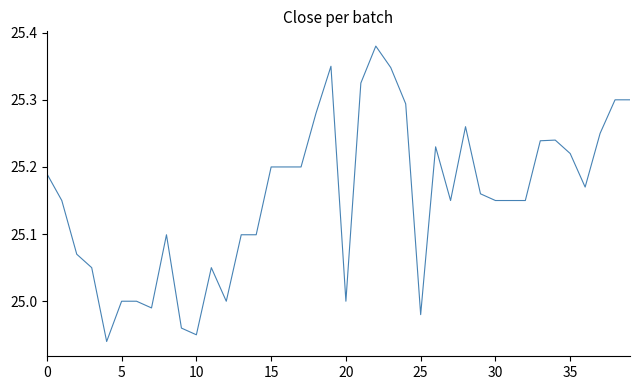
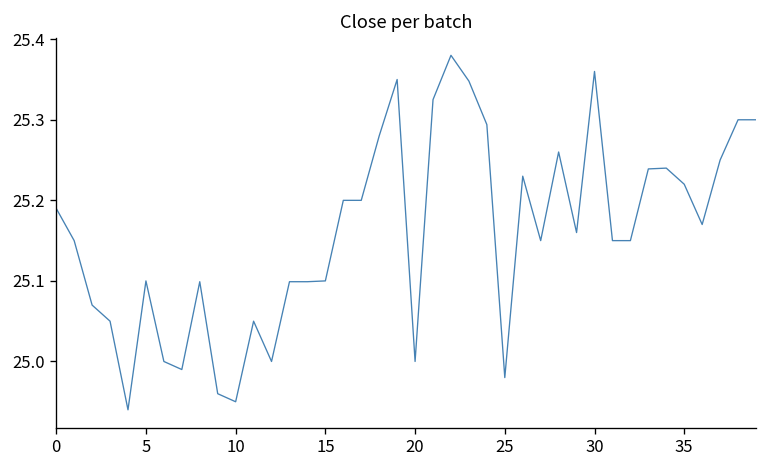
  {
    "0": 25.19,
-   "5": 25.0,
+   "5": 25.1,
    "10": 24.95,
-   "15": 25.2,
+   "15": 25.1,
    "20": 25.00,
    "25": 24.98,
-   "30": 25.15,
+   "30": 25.36,
    "35": 25.22
  }
